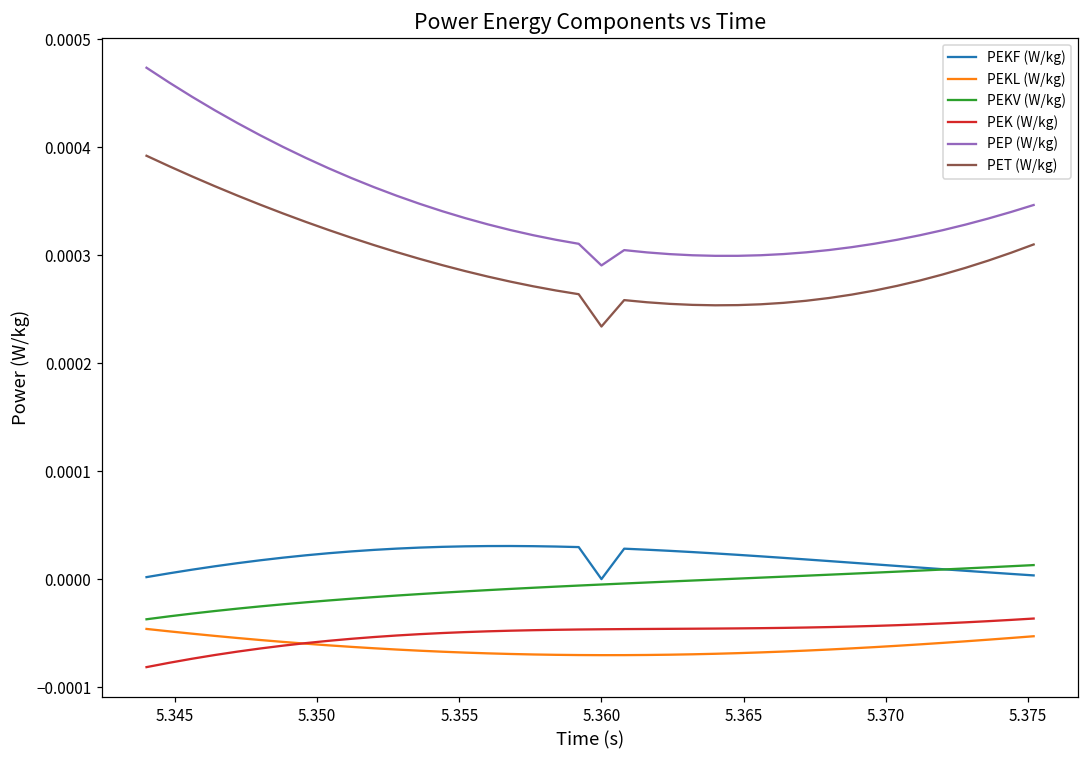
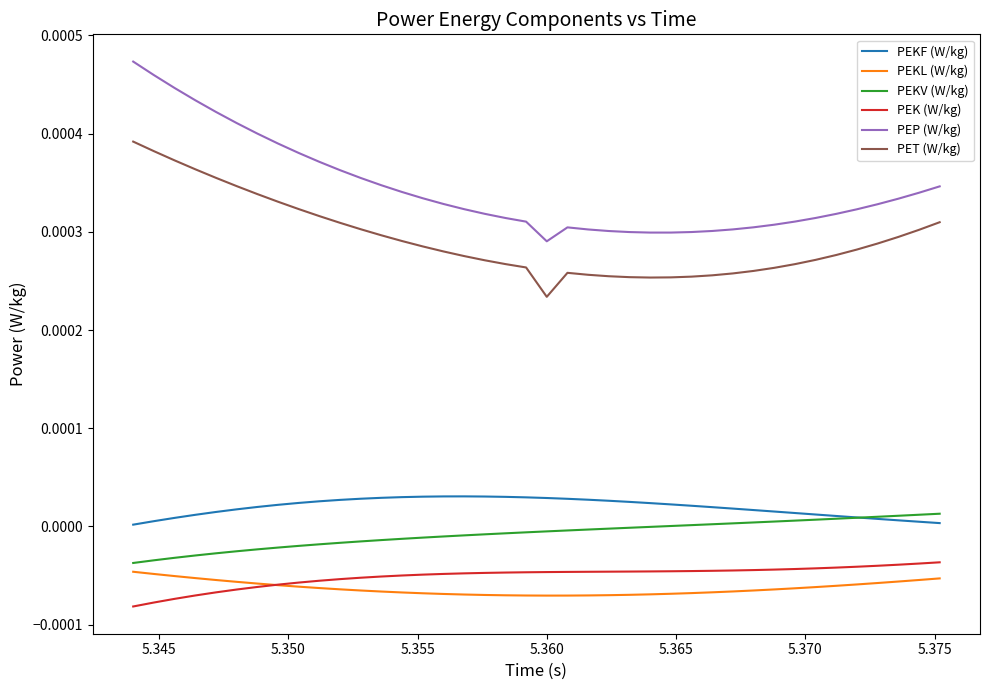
  {
    "PEKF (W/kg)": {
-     "5.360": 0.00000
+     "5.360": 0.00003
    },
    "PEKL (W/kg)": {
      "5.360": -0.00007
    },
    "PEKV (W/kg)": {
      "5.360": -0.00001
    },
    "PEK (W/kg)": {
      "5.360": -0.00005
    },
    "PEP (W/kg)": {
      "5.360": 0.00029
    },
    "PET (W/kg)": {
      "5.360": 0.00023
    }
  }
